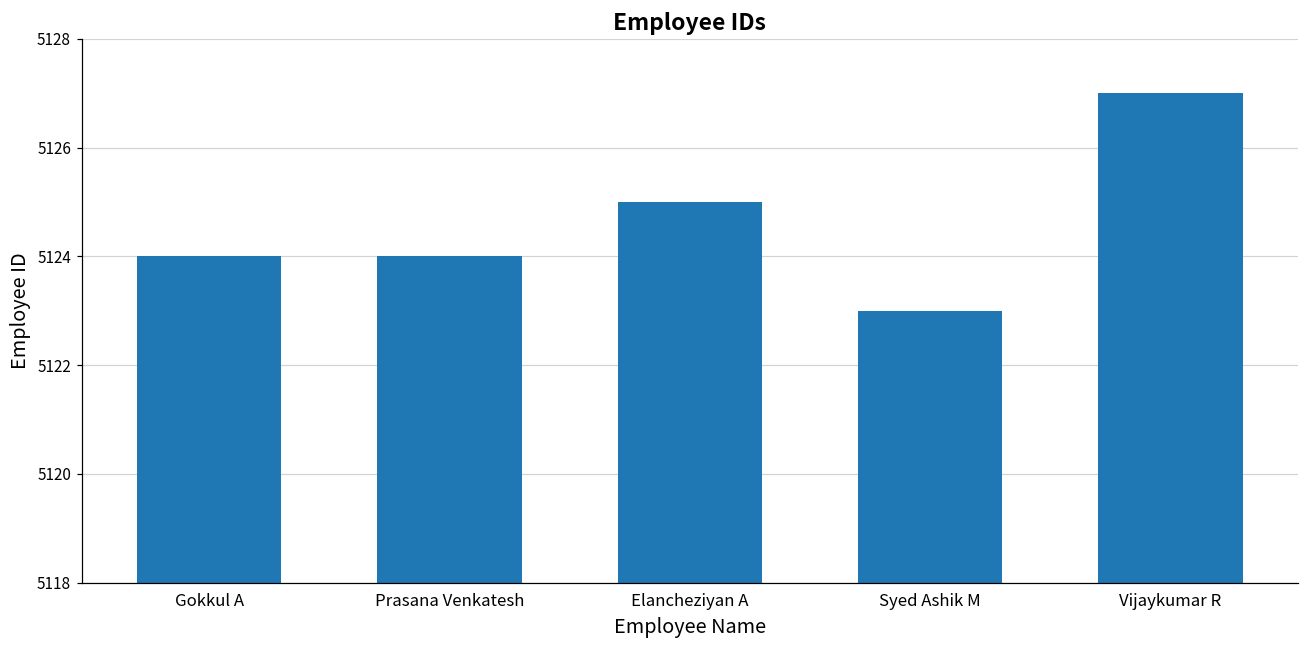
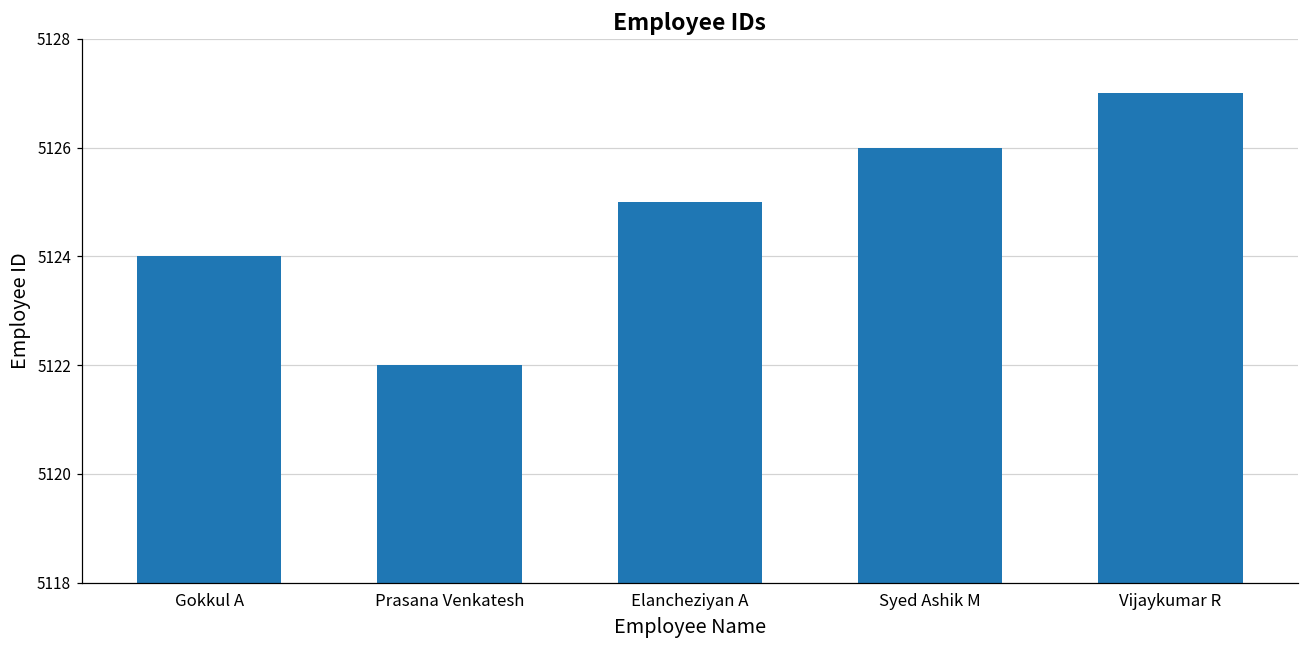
  {
    "Gokkul A": 5124,
-   "Prasana Venkatesh": 5124,
+   "Prasana Venkatesh": 5122,
    "Elancheziyan A": 5125,
-   "Syed Ashik M": 5123,
+   "Syed Ashik M": 5126,
    "Vijaykumar R": 5127
  }
